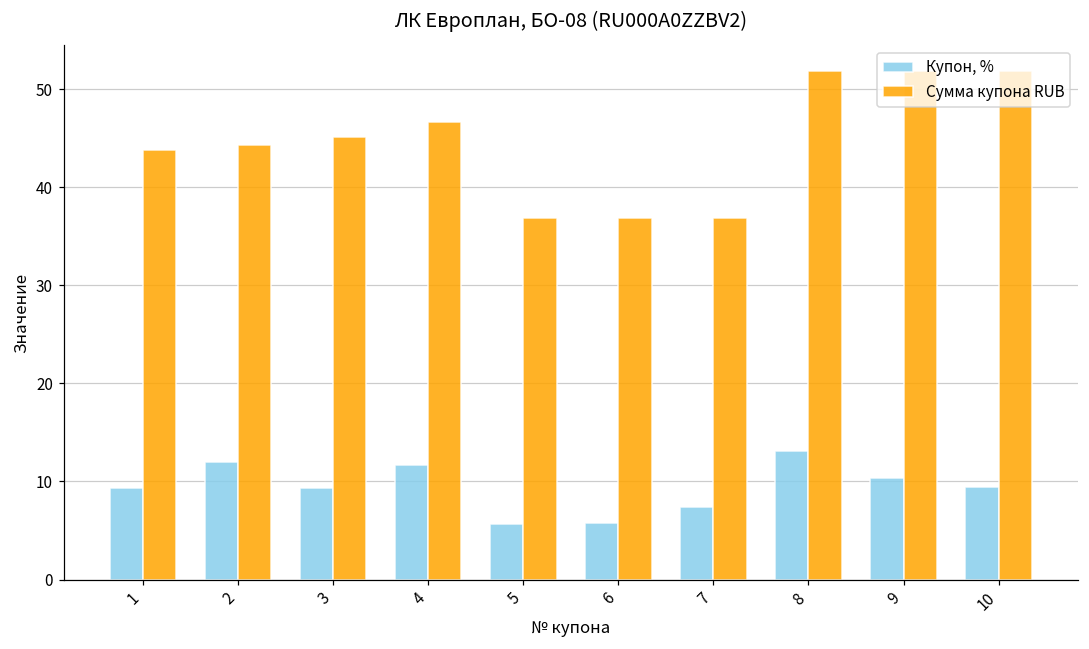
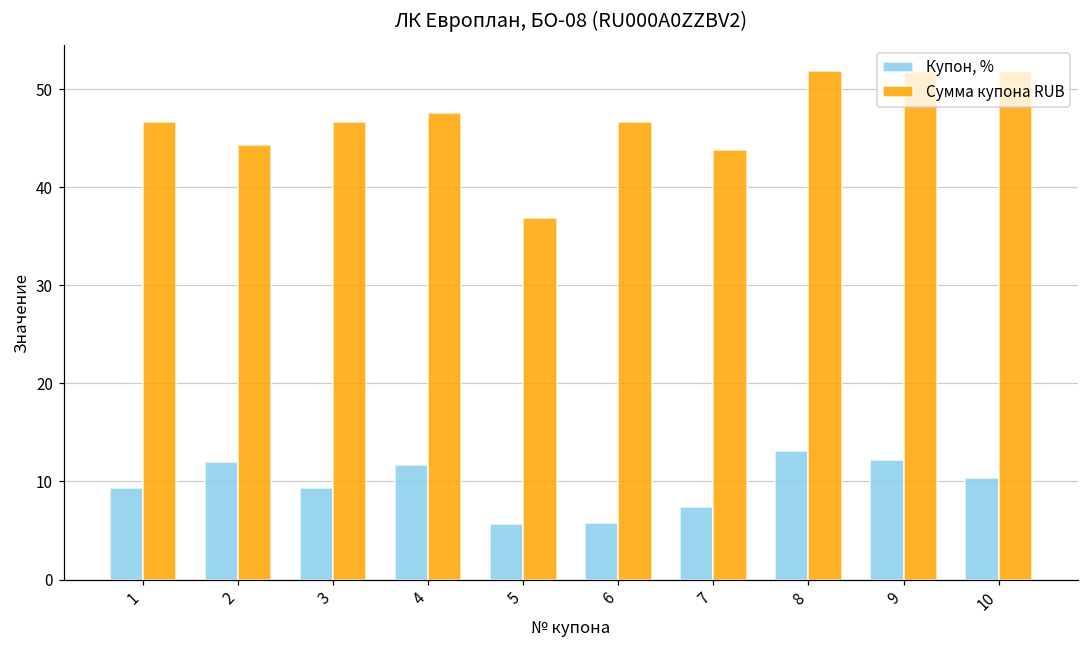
  {
    "Купон, %": {
      "1": 9,
      "2": 12,
      "3": 9,
      "4": 12,
      "5": 6,
      "6": 6,
      "7": 7,
      "8": 13,
-     "9": 10,
-     "10": 9
+     "9": 12,
+     "10": 10
    },
    "Сумма купона RUB": {
-     "1": 44,
+     "1": 47,
      "2": 44,
-     "3": 45,
-     "4": 47,
+     "3": 47,
+     "4": 48,
      "5": 37,
-     "6": 37,
-     "7": 37,
+     "6": 47,
+     "7": 44,
      "8": 52
    }
  }
